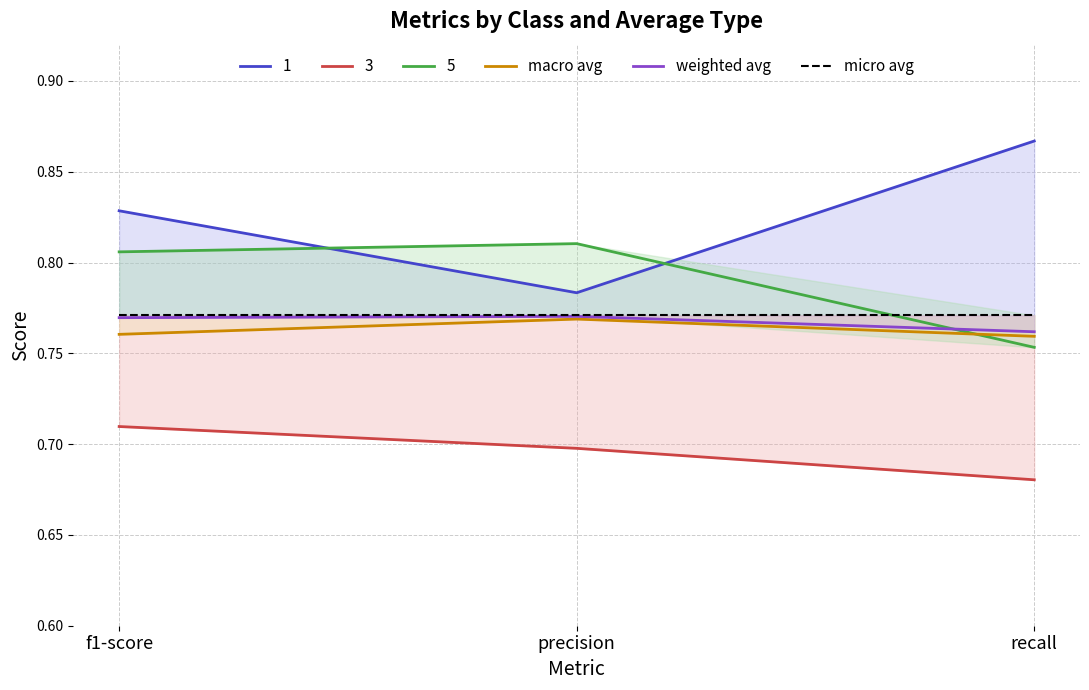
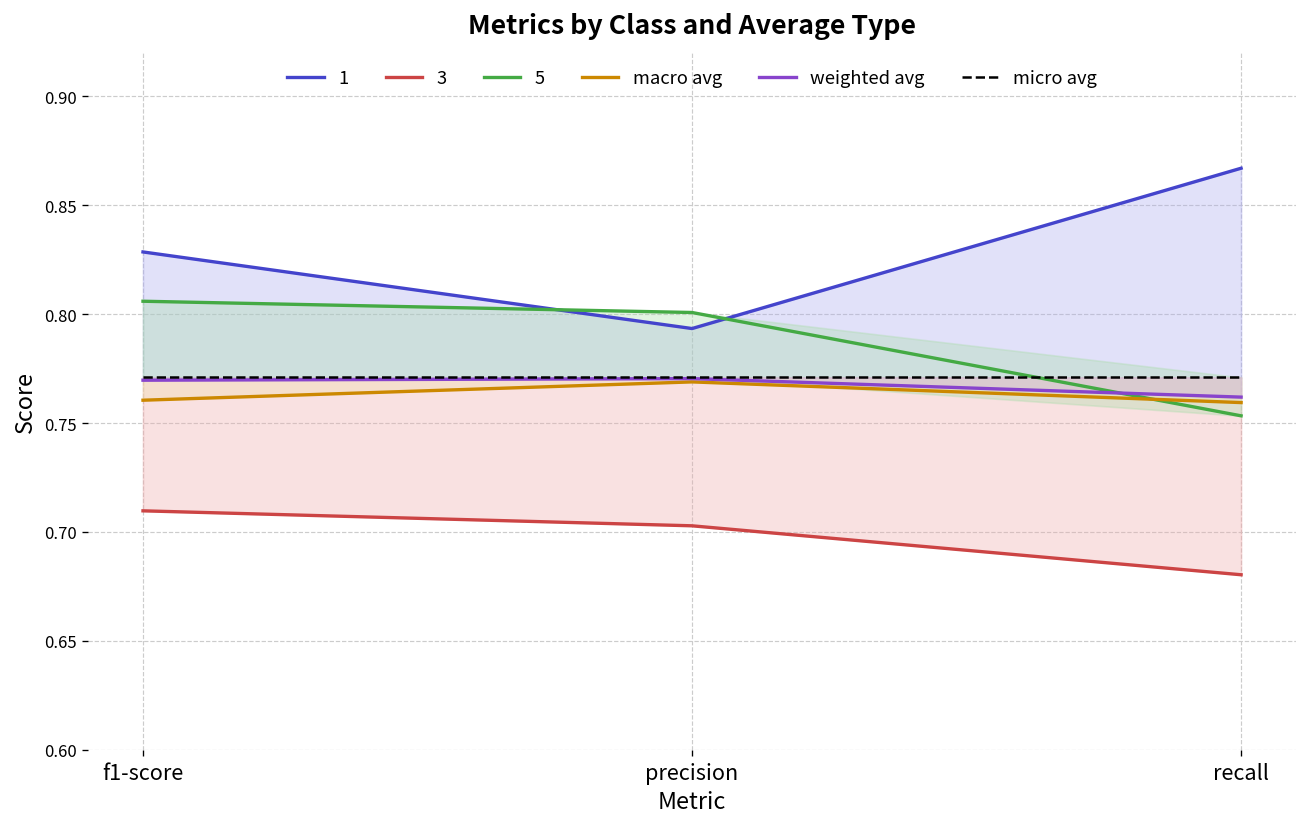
  {
    "1": {
      "f1-score": 0.829,
-     "precision": 0.783,
+     "precision": 0.793,
      "recall": 0.867
    },
    "3": {
      "f1-score": 0.710,
-     "precision": 0.698,
+     "precision": 0.703,
      "recall": 0.680
    },
    "5": {
-     "precision": 0.810,
+     "precision": 0.801,
      "recall": 0.753
    },
    "macro avg": {
      "f1-score": 0.760,
      "precision": 0.769,
      "recall": 0.759
    },
    "weighted avg": {
      "recall": 0.762
    }
  }
